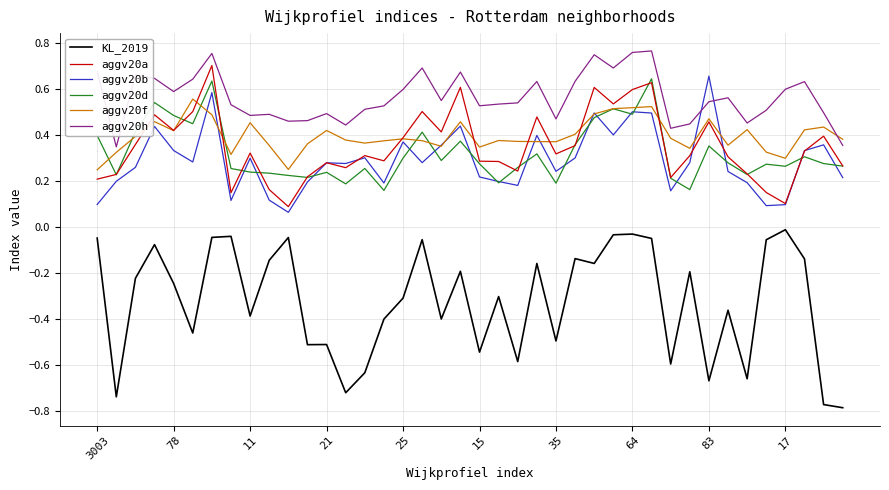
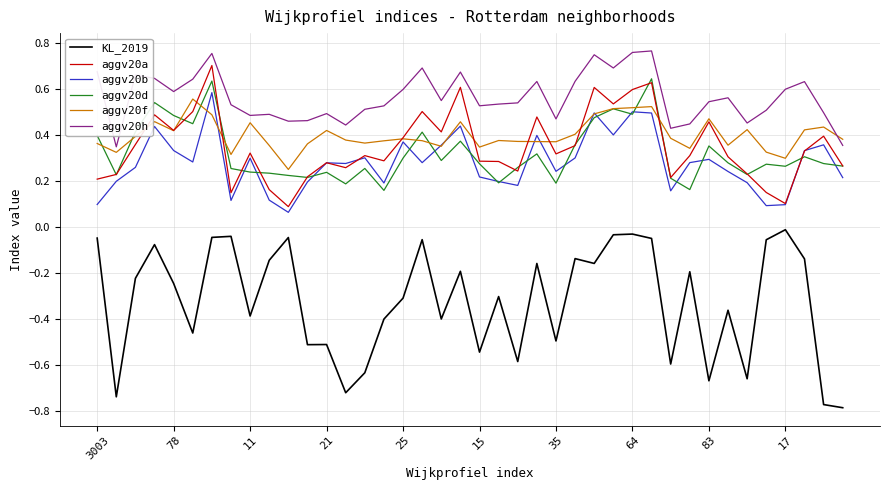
  {
    "KL_2019": {
      "3003": -0.05,
      "78": -0.24,
      "64": -0.03,
      "83": -0.67
    },
    "aggv20a": {
      "3003": 0.21,
      "64": 0.60,
      "83": 0.46
    },
    "aggv20b": {
      "3003": 0.10,
      "78": 0.33,
-     "83": 0.66
+     "83": 0.29
    },
    "aggv20d": {
      "78": 0.49,
      "83": 0.35
    },
    "aggv20f": {
-     "3003": 0.25,
+     "3003": 0.36,
      "64": 0.52,
      "83": 0.47
    },
    "aggv20h": {
      "78": 0.59,
      "64": 0.76,
      "83": 0.55
    }
  }
